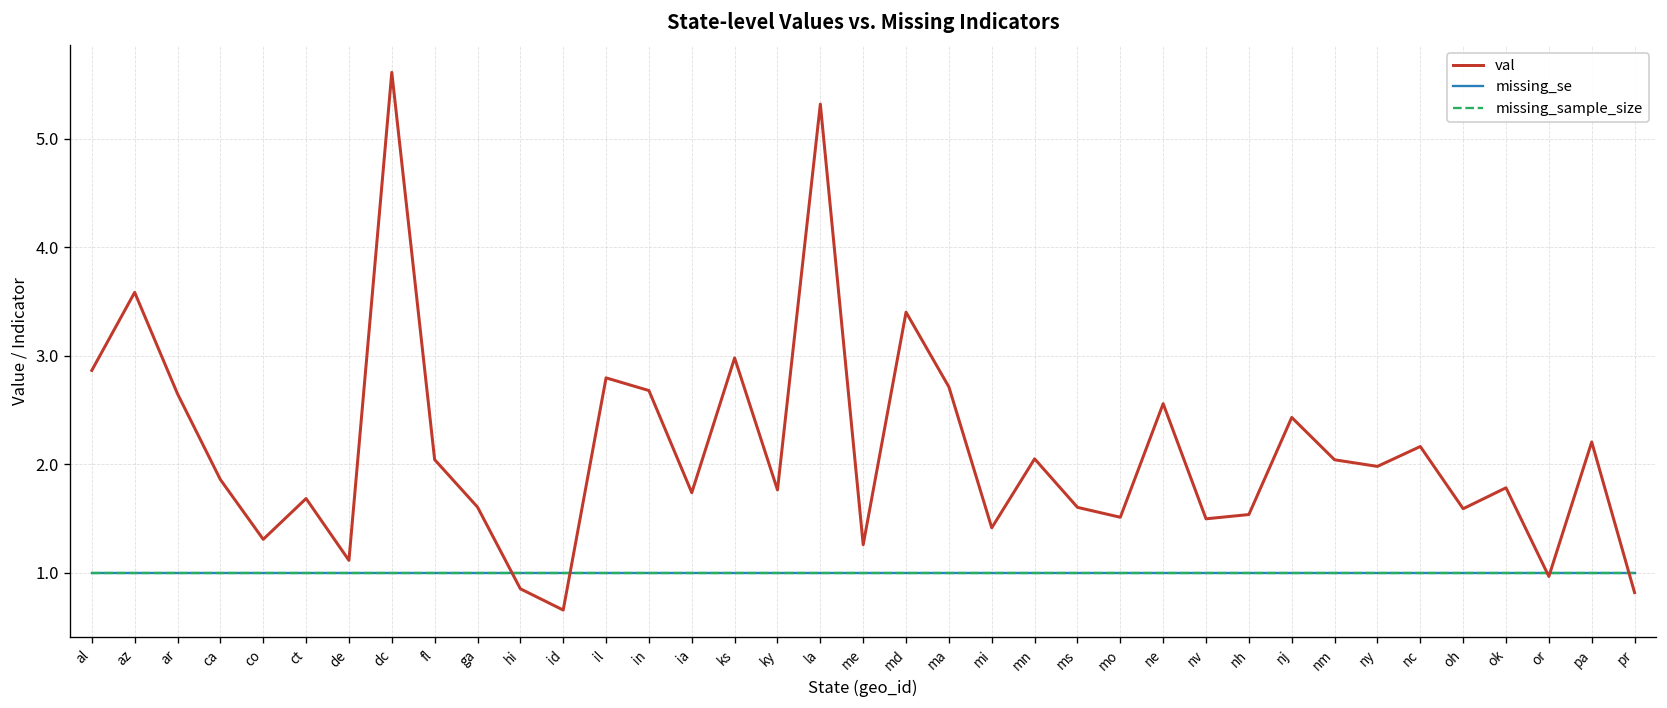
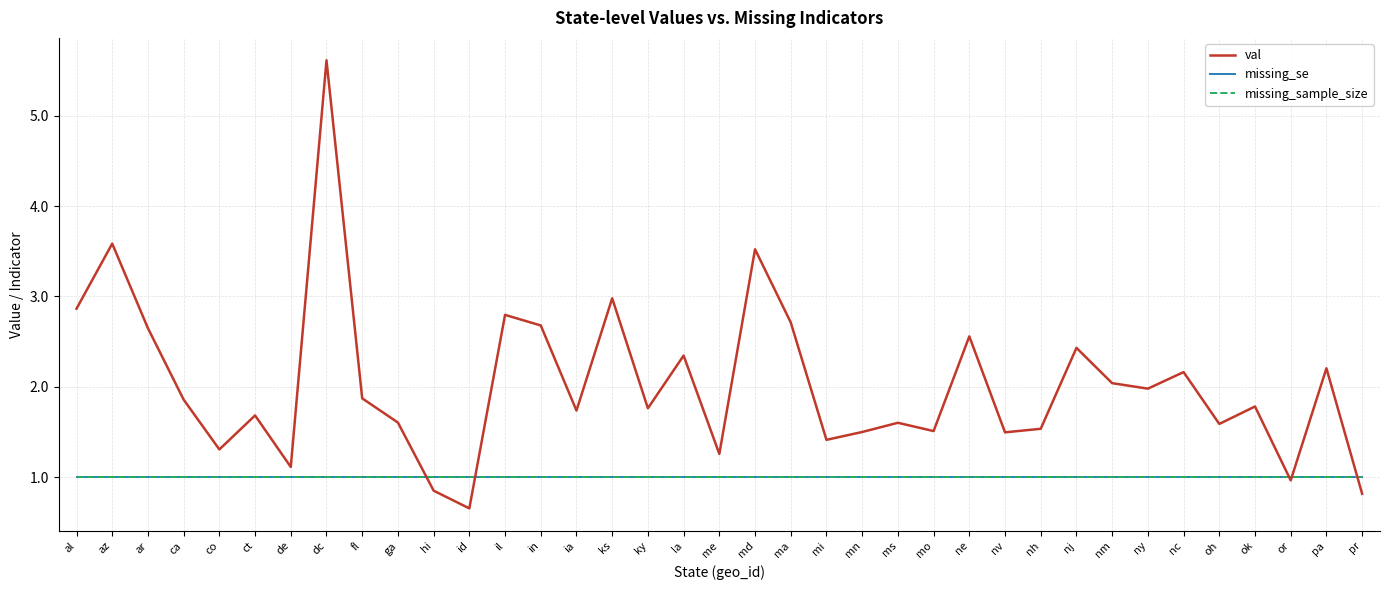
  {
    "val": {
      "al": 2.9,
      "az": 3.6,
      "ar": 2.6,
      "ca": 1.9,
      "co": 1.3,
      "ct": 1.7,
      "de": 1.1,
      "dc": 5.6,
-     "fl": 2.0,
+     "fl": 1.9,
      "ga": 1.6,
      "hi": 0.9,
      "id": 0.7,
      "il": 2.8,
      "in": 2.7,
      "ia": 1.7,
      "ks": 3.0,
      "ky": 1.8,
-     "la": 5.3,
+     "la": 2.3,
      "me": 1.3,
-     "md": 3.4,
+     "md": 3.5,
      "ma": 2.7,
      "mi": 1.4,
-     "mn": 2.1,
+     "mn": 1.5,
      "ms": 1.6,
      "mo": 1.5,
      "ne": 2.6,
      "nv": 1.5,
      "nh": 1.5,
      "nj": 2.4,
      "nm": 2.0,
      "ny": 2.0,
      "nc": 2.2,
      "oh": 1.6,
      "ok": 1.8,
      "or": 1.0,
      "pa": 2.2,
      "pr": 0.8
    },
    "missing_sample_size": {
      "al": 1.0,
      "az": 1.0,
      "ar": 1.0,
      "ca": 1.0,
      "co": 1.0,
      "ct": 1.0,
      "de": 1.0,
      "dc": 1.0,
      "fl": 1.0,
      "ga": 1.0,
      "hi": 1.0,
      "id": 1.0,
      "il": 1.0,
      "in": 1.0,
      "ia": 1.0,
      "ks": 1.0,
      "ky": 1.0,
      "la": 1.0,
      "me": 1.0,
      "md": 1.0,
      "ma": 1.0,
      "mi": 1.0,
      "mn": 1.0,
      "ms": 1.0,
      "mo": 1.0,
      "ne": 1.0,
      "nv": 1.0,
      "nh": 1.0,
      "nj": 1.0,
      "nm": 1.0,
      "ny": 1.0,
      "nc": 1.0,
      "oh": 1.0,
      "ok": 1.0,
      "or": 1.0,
      "pa": 1.0,
      "pr": 1.0
    }
  }
